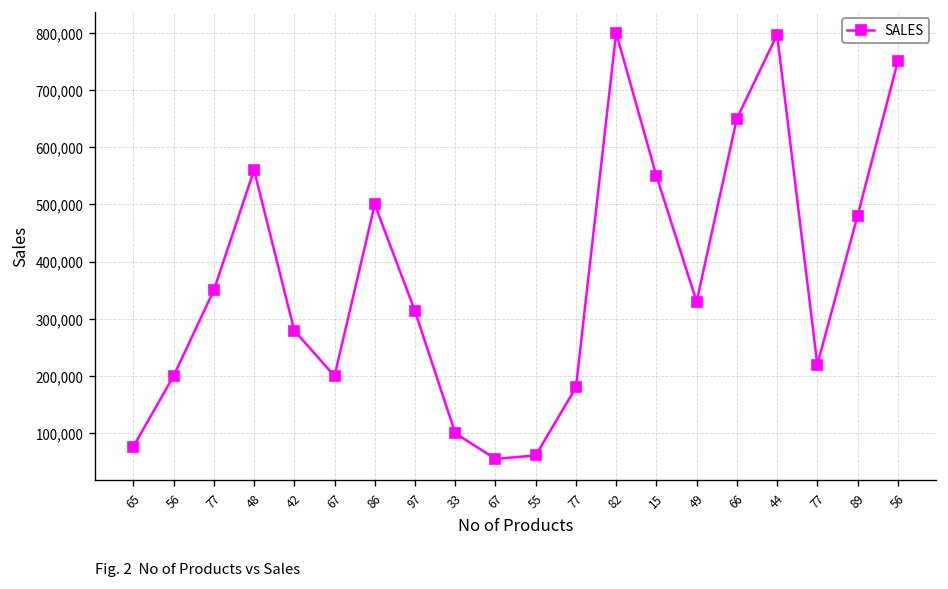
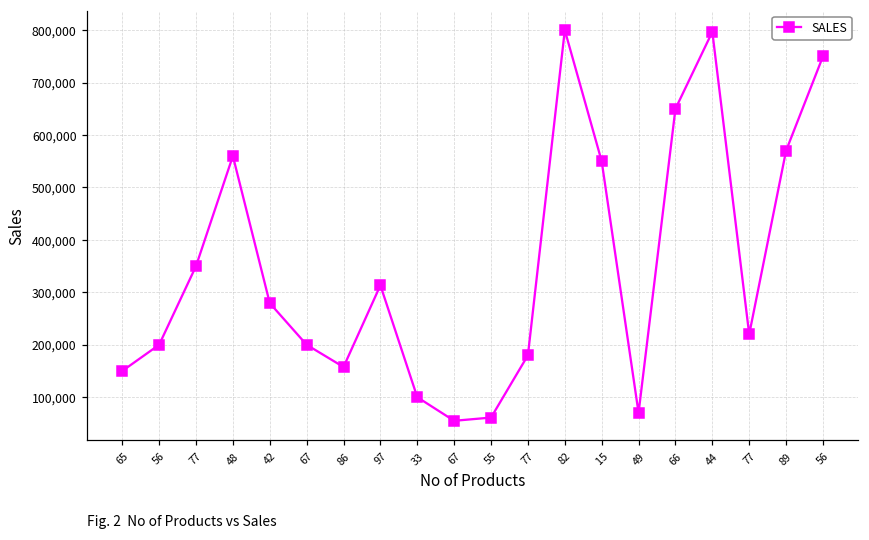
  {
-   "65": "80,000",
+   "65": "150,000",
    "48": "560,000",
    "42": "280,000",
-   "86": "500,000",
+   "86": "160,000",
    "97": "310,000",
    "33": "100,000",
    "55": "60,000",
    "82": "800,000",
    "15": "550,000",
-   "49": "330,000",
+   "49": "70,000",
    "66": "650,000",
    "44": "800,000",
-   "89": "480,000"
+   "89": "570,000"
  }
